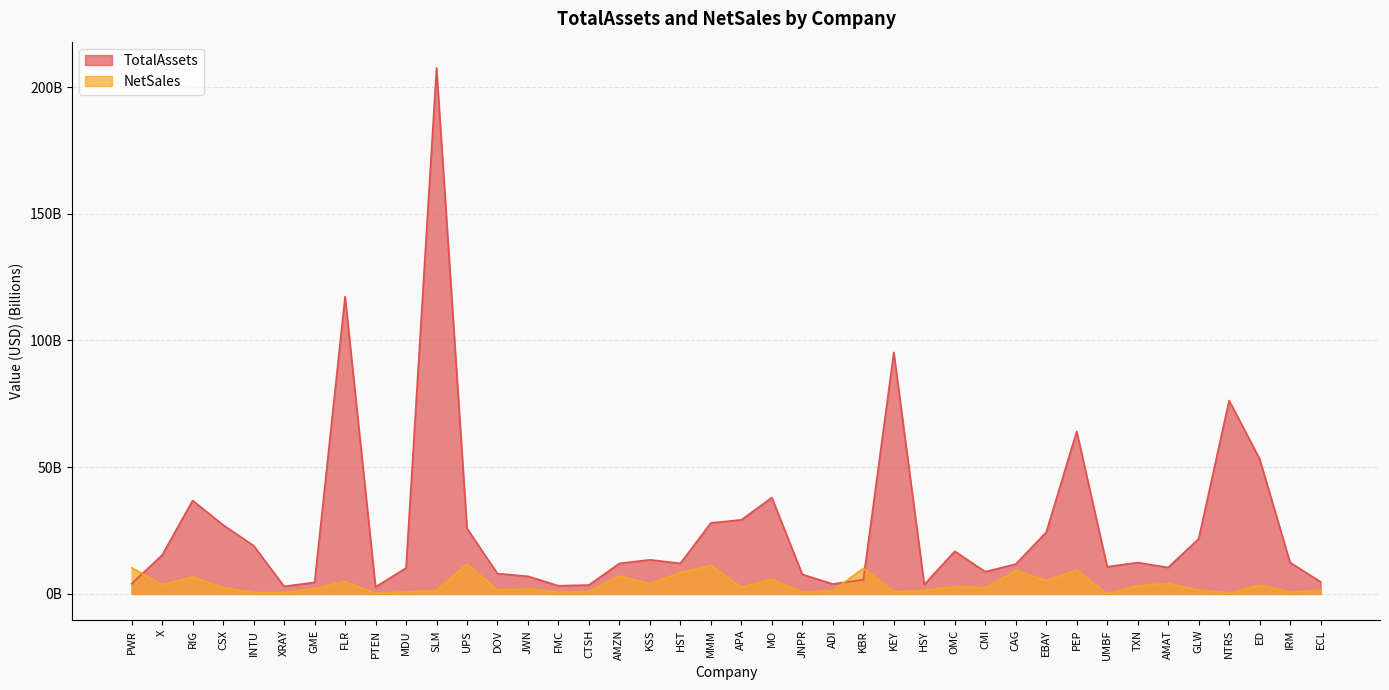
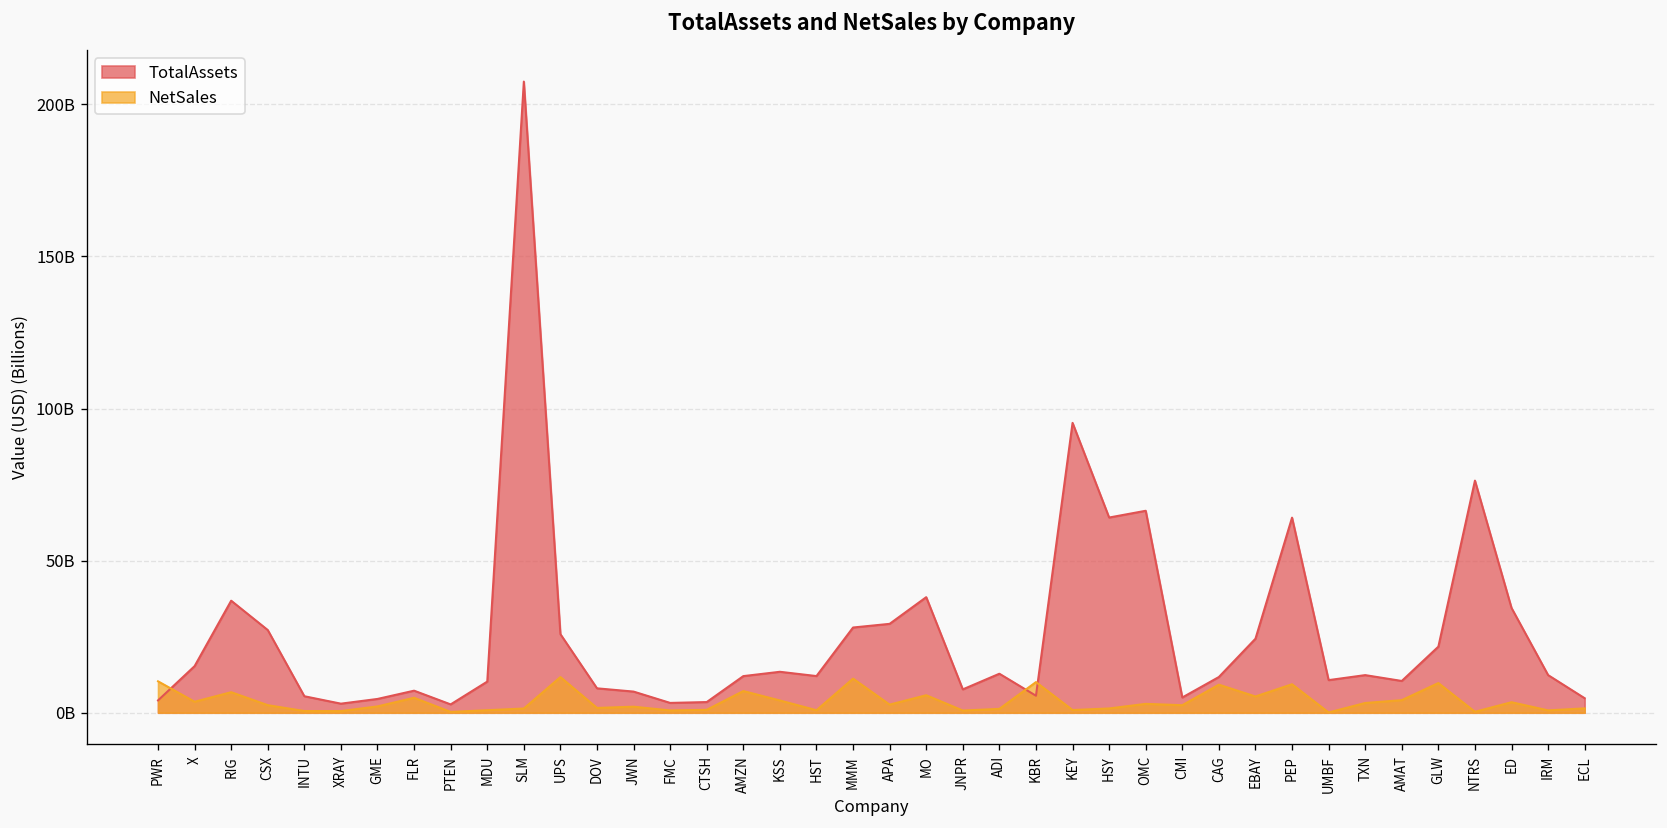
  {
    "TotalAssets": {
      "PWR": 4000000000,
      "X": 15000000000,
      "RIG": 37000000000,
      "CSX": 27000000000,
-     "INTU": 19000000000,
+     "INTU": 5000000000,
      "XRAY": 3000000000,
      "GME": 5000000000,
-     "FLR": 117000000000,
+     "FLR": 7000000000,
      "PTEN": 3000000000,
      "MDU": 10000000000,
      "SLM": 208000000000,
      "UPS": 26000000000,
      "DOV": 8000000000,
      "JWN": 7000000000,
      "FMC": 3000000000,
      "CTSH": 4000000000,
      "AMZN": 12000000000,
      "KSS": 13000000000,
      "HST": 12000000000,
      "MMM": 28000000000,
      "APA": 29000000000,
      "MO": 38000000000,
      "JNPR": 8000000000,
-     "ADI": 4000000000,
+     "ADI": 13000000000,
      "KBR": 6000000000,
      "KEY": 95000000000,
-     "HSY": 4000000000,
-     "OMC": 17000000000,
-     "CMI": 9000000000,
+     "HSY": 64000000000,
+     "OMC": 66000000000,
+     "CMI": 5000000000,
      "CAG": 12000000000,
      "EBAY": 24000000000,
      "PEP": 64000000000,
      "UMBF": 11000000000,
      "TXN": 12000000000,
      "AMAT": 10000000000,
      "GLW": 22000000000,
      "NTRS": 76000000000,
-     "ED": 53000000000,
+     "ED": 34000000000,
      "IRM": 12000000000,
      "ECL": 5000000000
    },
    "NetSales": {
      "PWR": 10000000000,
      "X": 4000000000,
      "RIG": 7000000000,
      "CSX": 2000000000,
      "INTU": 1000000000,
      "XRAY": 1000000000,
      "GME": 2000000000,
      "FLR": 5000000000,
      "PTEN": 0,
      "MDU": 1000000000,
      "SLM": 1000000000,
      "UPS": 12000000000,
      "DOV": 2000000000,
      "JWN": 2000000000,
      "FMC": 1000000000,
      "CTSH": 1000000000,
      "AMZN": 7000000000,
      "KSS": 4000000000,
-     "HST": 8000000000,
+     "HST": 1000000000,
      "MMM": 11000000000,
      "APA": 3000000000,
      "MO": 6000000000,
      "JNPR": 1000000000,
      "ADI": 1000000000,
      "KBR": 10000000000,
      "KEY": 1000000000,
      "HSY": 1000000000,
      "OMC": 3000000000,
      "CMI": 2000000000,
      "CAG": 9000000000,
      "EBAY": 5000000000,
      "PEP": 9000000000,
      "UMBF": 0,
      "TXN": 3000000000,
      "AMAT": 4000000000,
-     "GLW": 2000000000,
+     "GLW": 10000000000,
      "NTRS": 0,
      "ED": 3000000000,
      "IRM": 1000000000,
      "ECL": 1000000000
    }
  }
